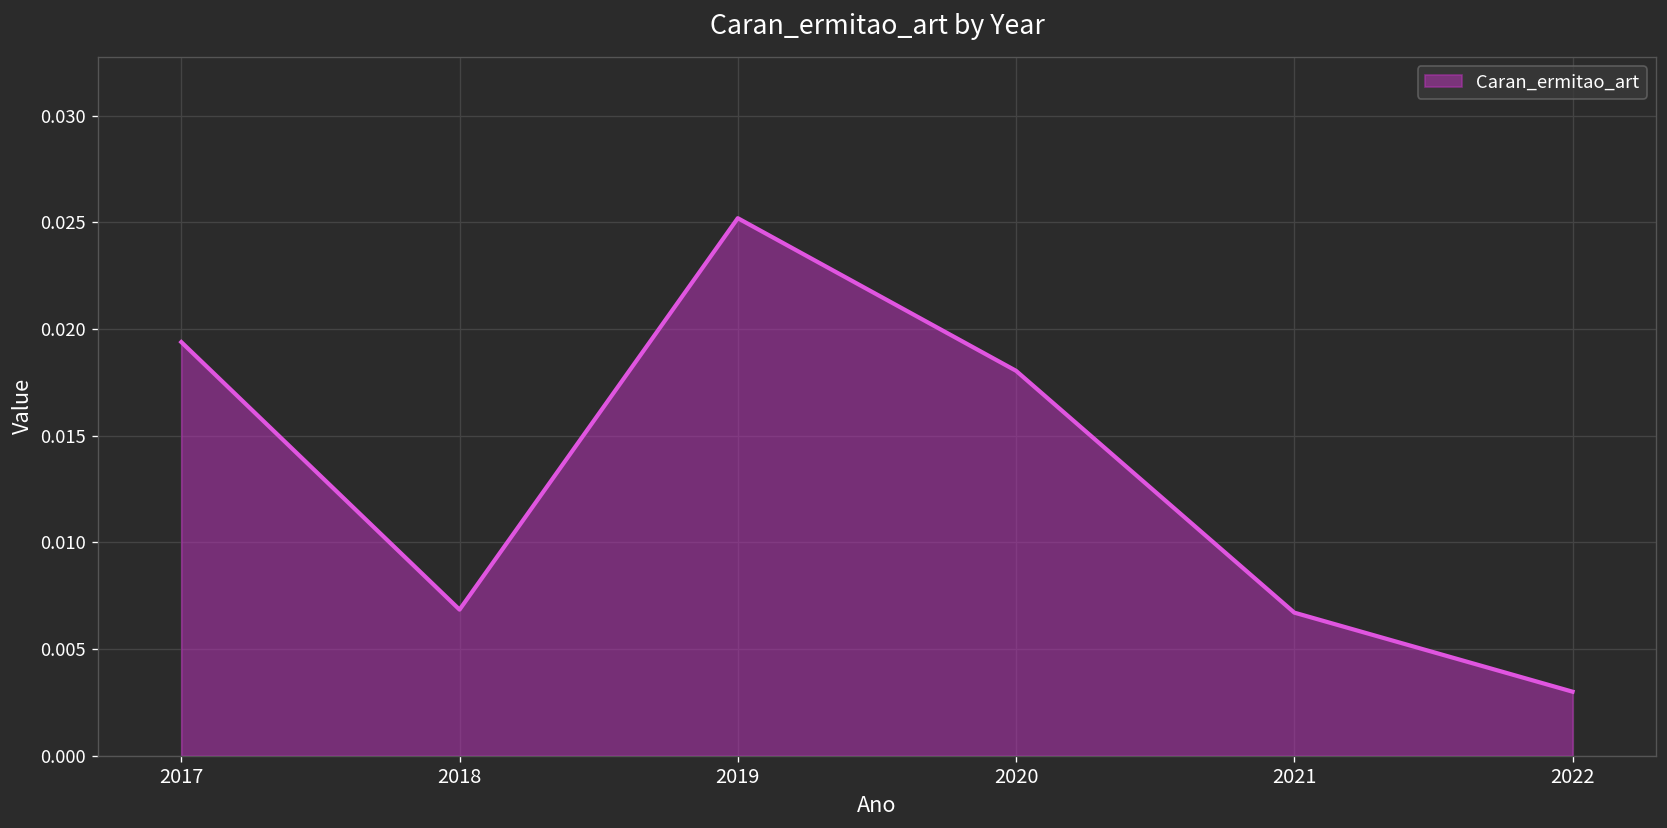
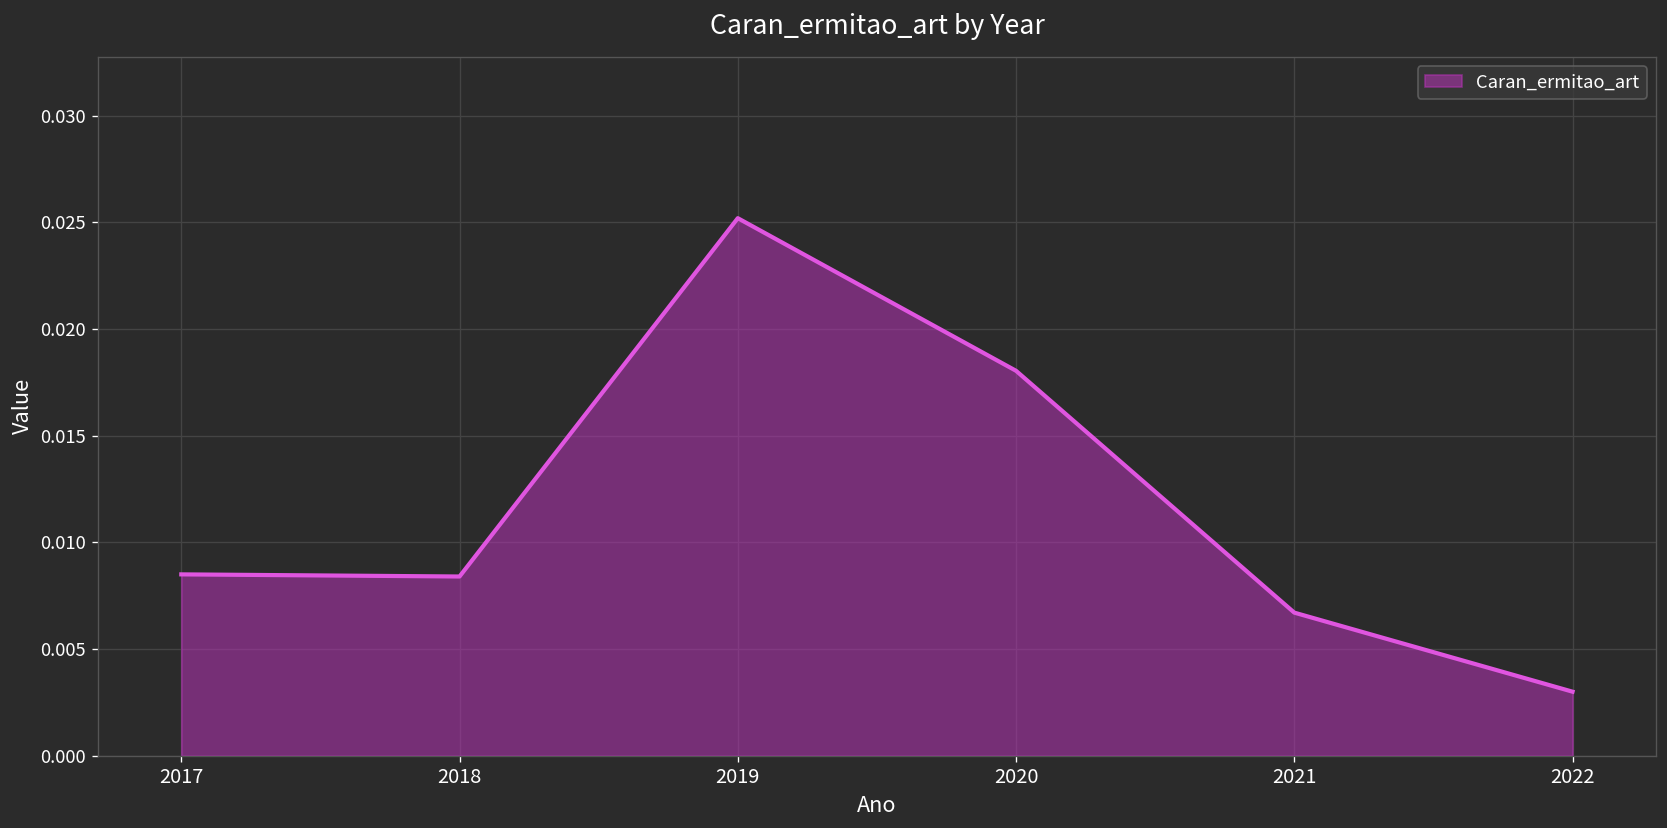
  {
-   "2017": 0.0194,
-   "2018": 0.0068,
+   "2017": 0.0085,
+   "2018": 0.0084,
    "2019": 0.0252,
    "2020": 0.0180,
    "2021": 0.0067,
    "2022": 0.0030
  }
